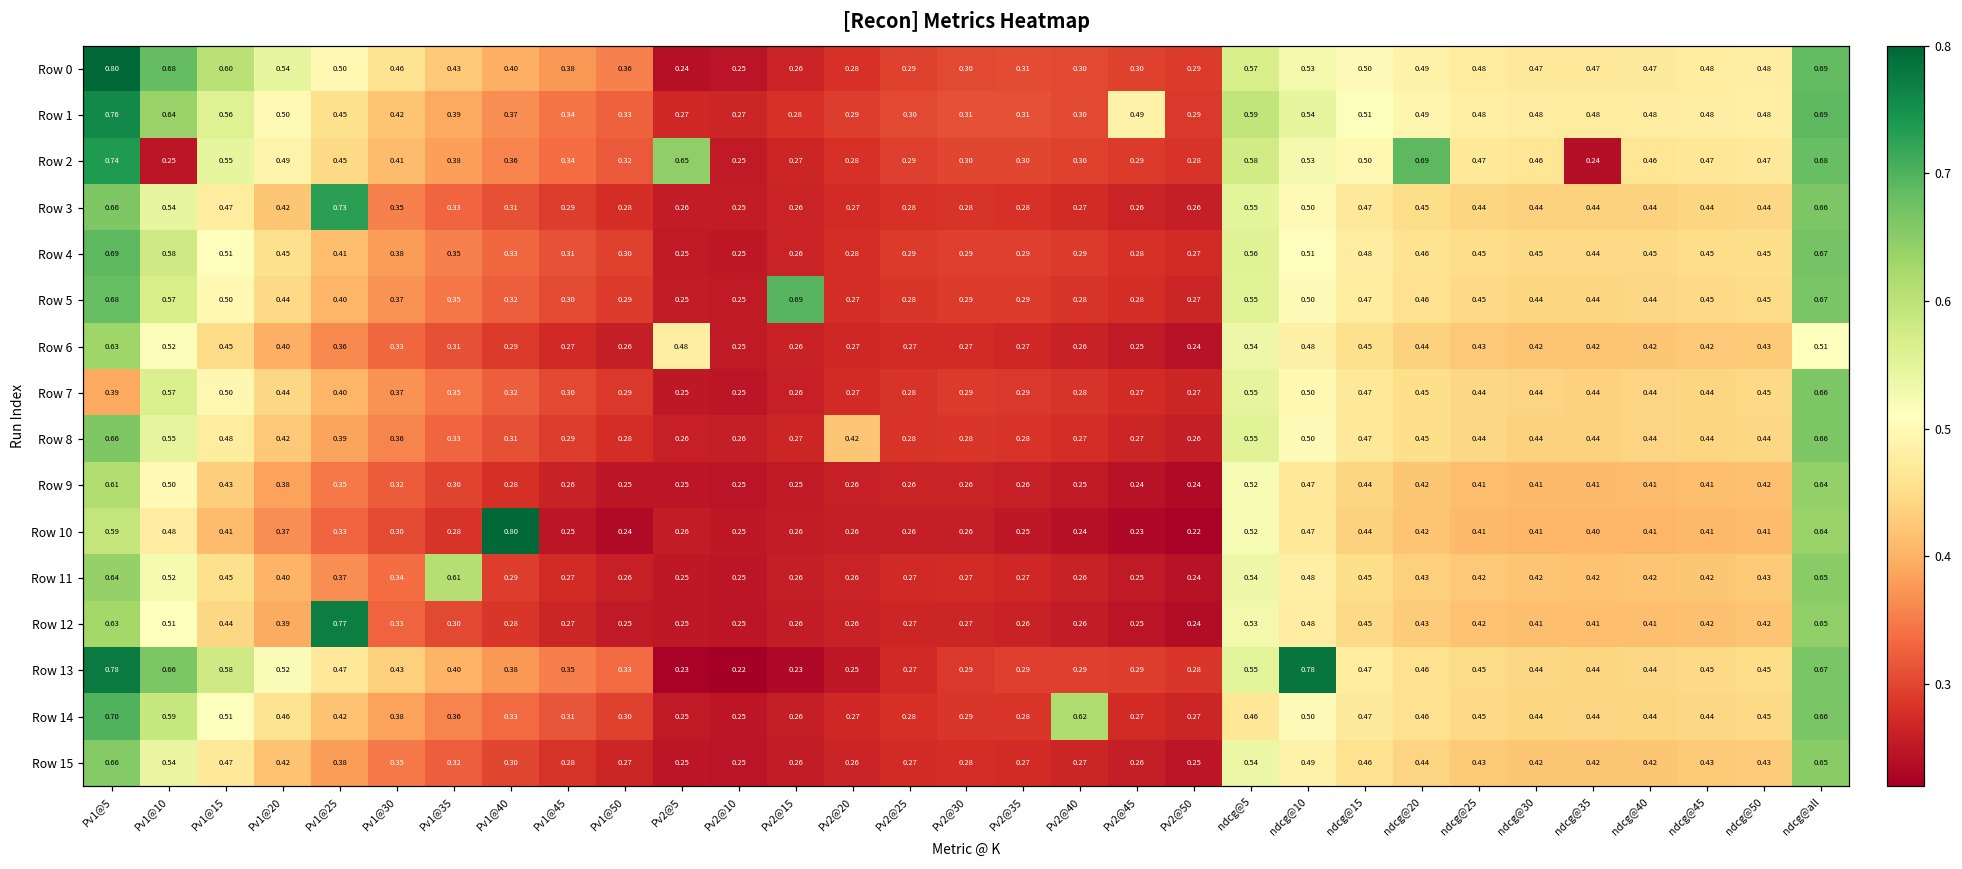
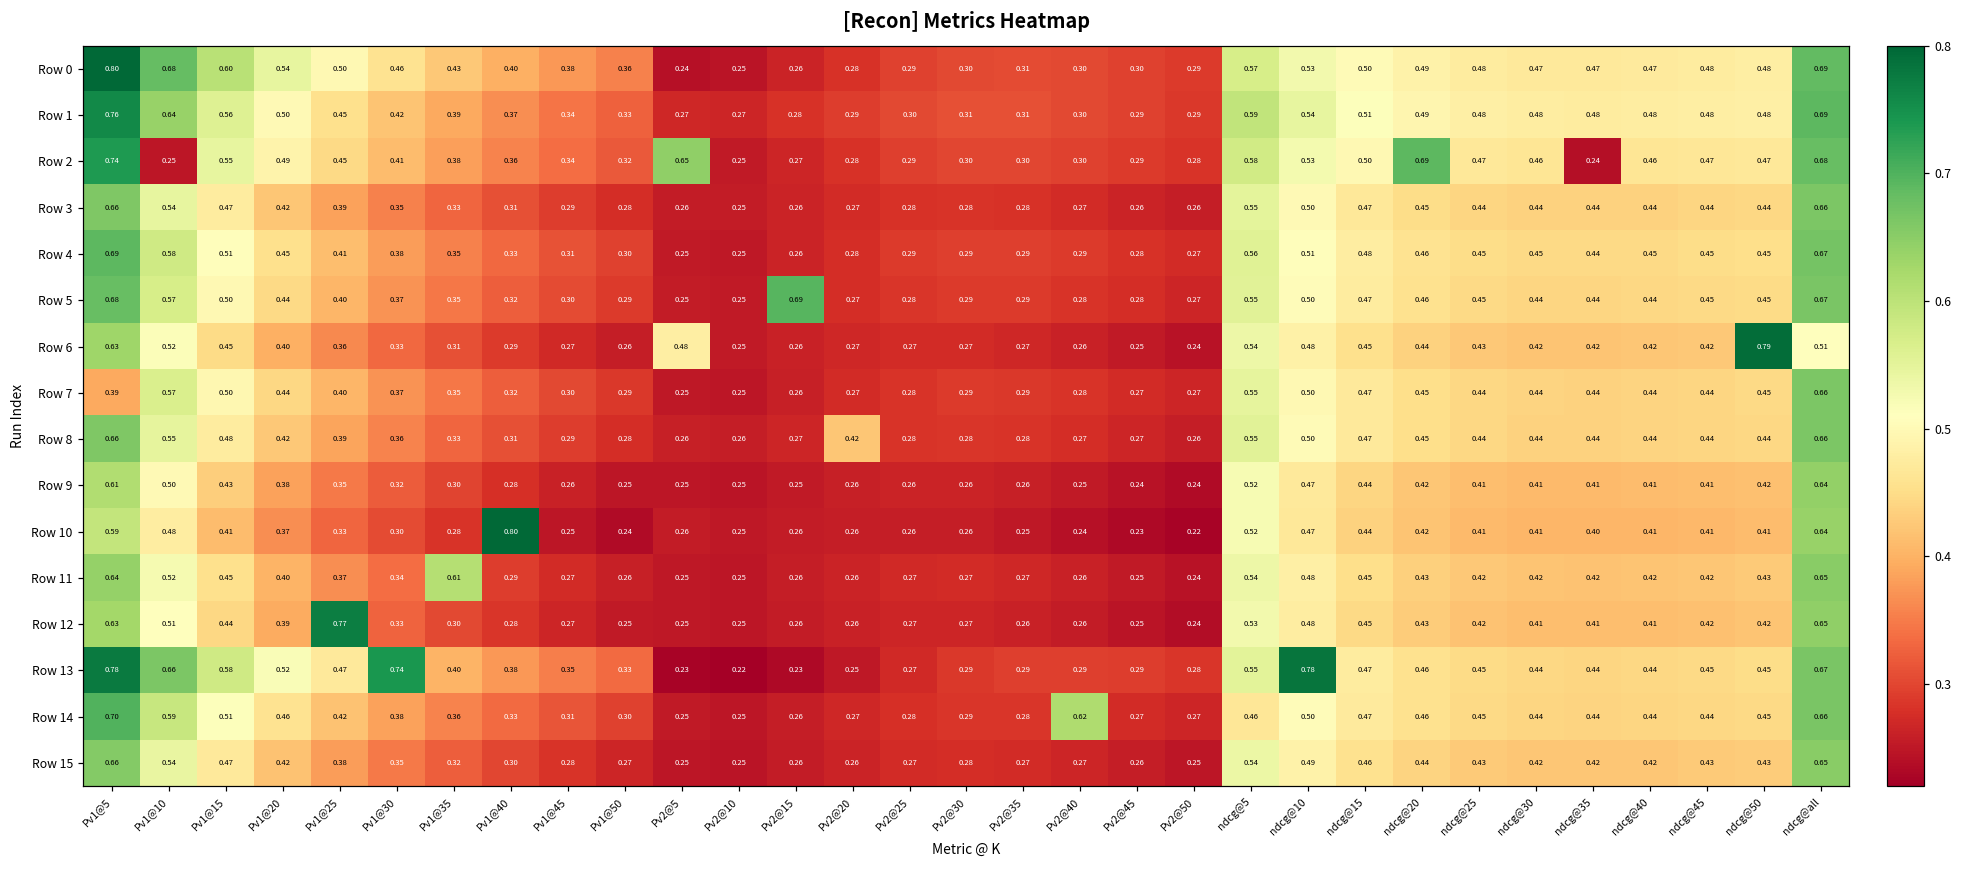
  {
    "Row 1": {
      "Pv1@5": 0.76,
      "Pv1@10": 0.64,
      "Pv1@15": 0.56,
      "Pv1@20": 0.50,
      "Pv1@25": 0.45,
      "Pv1@30": 0.42,
      "Pv1@35": 0.39,
      "Pv1@40": 0.37,
      "Pv1@45": 0.34,
      "Pv1@50": 0.33,
      "Pv2@5": 0.27,
      "Pv2@10": 0.27,
      "Pv2@15": 0.28,
      "Pv2@20": 0.29,
      "Pv2@25": 0.30,
      "Pv2@30": 0.31,
      "Pv2@35": 0.31,
      "Pv2@40": 0.30,
-     "Pv2@45": 0.49,
+     "Pv2@45": 0.29,
      "Pv2@50": 0.29,
      "ndcg@5": 0.59,
      "ndcg@10": 0.54,
      "ndcg@15": 0.51,
      "ndcg@20": 0.49,
      "ndcg@25": 0.48,
      "ndcg@30": 0.48,
      "ndcg@35": 0.48,
      "ndcg@40": 0.48,
      "ndcg@45": 0.48,
      "ndcg@50": 0.48,
      "ndcg@all": 0.69
    },
    "Row 3": {
      "Pv1@5": 0.66,
      "Pv1@10": 0.54,
      "Pv1@15": 0.47,
      "Pv1@20": 0.42,
-     "Pv1@25": 0.73,
+     "Pv1@25": 0.39,
      "Pv1@30": 0.35,
      "Pv1@35": 0.33,
      "Pv1@40": 0.31,
      "Pv1@45": 0.29,
      "Pv1@50": 0.28,
      "Pv2@5": 0.26,
      "Pv2@10": 0.25,
      "Pv2@15": 0.26,
      "Pv2@20": 0.27,
      "Pv2@25": 0.28,
      "Pv2@30": 0.28,
      "Pv2@35": 0.28,
      "Pv2@40": 0.27,
      "Pv2@45": 0.26,
      "Pv2@50": 0.26,
      "ndcg@5": 0.55,
      "ndcg@10": 0.50,
      "ndcg@15": 0.47,
      "ndcg@20": 0.45,
      "ndcg@25": 0.44,
      "ndcg@30": 0.44,
      "ndcg@35": 0.44,
      "ndcg@40": 0.44,
      "ndcg@45": 0.44,
      "ndcg@50": 0.44,
      "ndcg@all": 0.66
    },
    "Row 6": {
      "Pv1@5": 0.63,
      "Pv1@10": 0.52,
      "Pv1@15": 0.45,
      "Pv1@20": 0.40,
      "Pv1@25": 0.36,
      "Pv1@30": 0.33,
      "Pv1@35": 0.31,
      "Pv1@40": 0.29,
      "Pv1@45": 0.27,
      "Pv1@50": 0.26,
      "Pv2@5": 0.48,
      "Pv2@10": 0.25,
      "Pv2@15": 0.26,
      "Pv2@20": 0.27,
      "Pv2@25": 0.27,
      "Pv2@30": 0.27,
      "Pv2@35": 0.27,
      "Pv2@40": 0.26,
      "Pv2@45": 0.25,
      "Pv2@50": 0.24,
      "ndcg@5": 0.54,
      "ndcg@10": 0.48,
      "ndcg@15": 0.45,
      "ndcg@20": 0.44,
      "ndcg@25": 0.43,
      "ndcg@30": 0.42,
      "ndcg@35": 0.42,
      "ndcg@40": 0.42,
      "ndcg@45": 0.42,
-     "ndcg@50": 0.43,
+     "ndcg@50": 0.79,
      "ndcg@all": 0.51
    },
    "Row 13": {
      "Pv1@5": 0.78,
      "Pv1@10": 0.66,
      "Pv1@15": 0.58,
      "Pv1@20": 0.52,
      "Pv1@25": 0.47,
-     "Pv1@30": 0.43,
+     "Pv1@30": 0.74,
      "Pv1@35": 0.40,
      "Pv1@40": 0.38,
      "Pv1@45": 0.35,
      "Pv1@50": 0.33,
      "Pv2@5": 0.23,
      "Pv2@10": 0.22,
      "Pv2@15": 0.23,
      "Pv2@20": 0.25,
      "Pv2@25": 0.27,
      "Pv2@30": 0.29,
      "Pv2@35": 0.29,
      "Pv2@40": 0.29,
      "Pv2@45": 0.29,
      "Pv2@50": 0.28,
      "ndcg@5": 0.55,
      "ndcg@10": 0.78,
      "ndcg@15": 0.47,
      "ndcg@20": 0.46,
      "ndcg@25": 0.45,
      "ndcg@30": 0.44,
      "ndcg@35": 0.44,
      "ndcg@40": 0.44,
      "ndcg@45": 0.45,
      "ndcg@50": 0.45,
      "ndcg@all": 0.67
    }
  }
